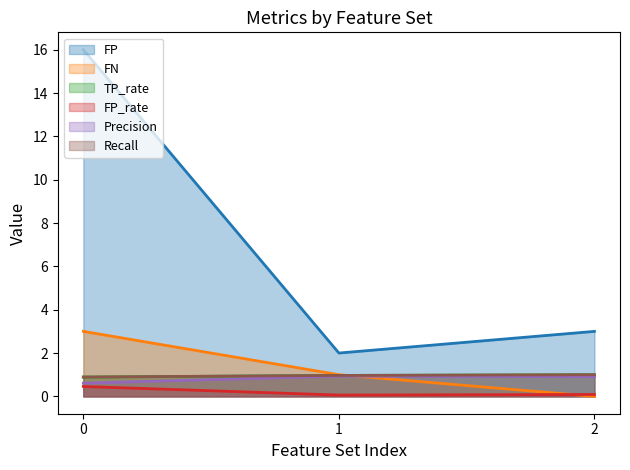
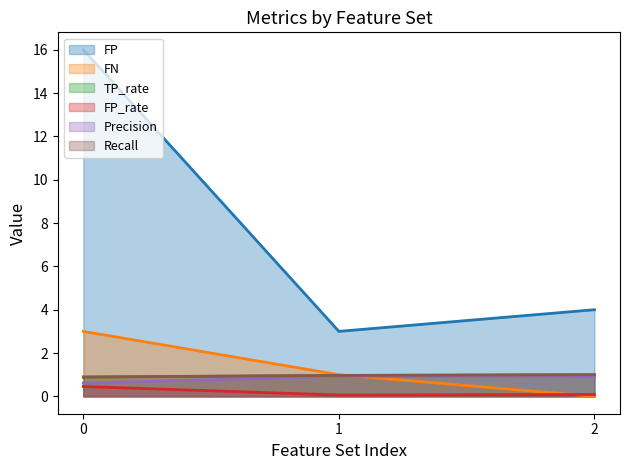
  {
    "FP": {
-     "1": 2,
-     "2": 3
+     "1": 3,
+     "2": 4
    },
    "Precision": {
      "0": 0.6
    }
  }
